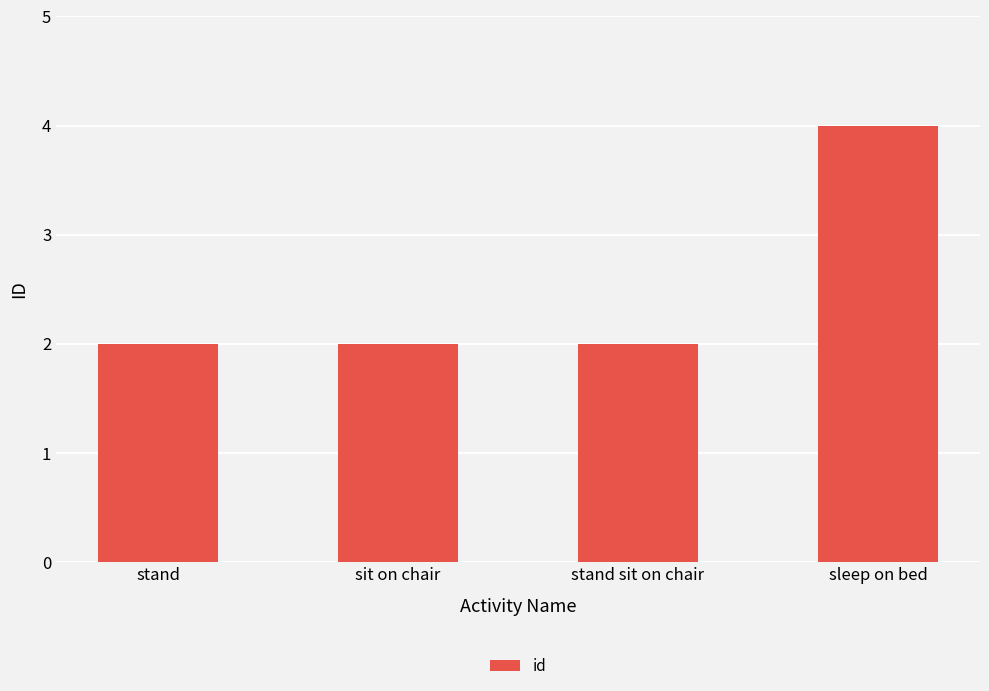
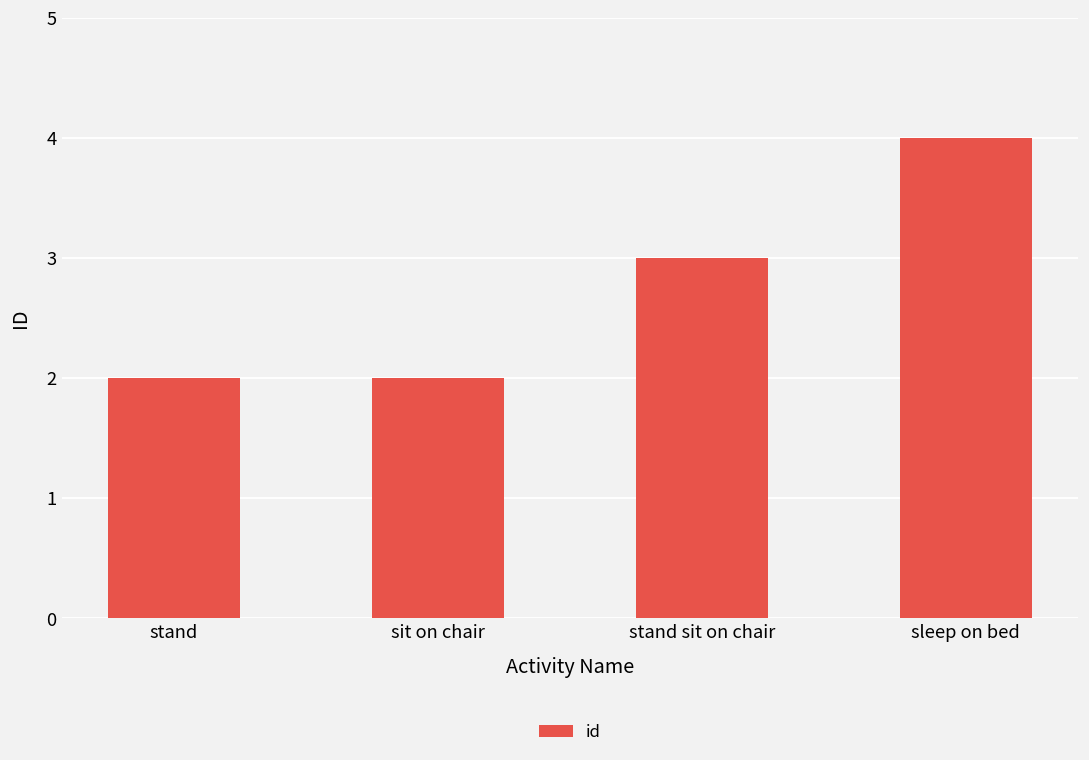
  {
    "stand": 2,
    "sit on chair": 2,
-   "stand sit on chair": 2,
+   "stand sit on chair": 3,
    "sleep on bed": 4
  }
